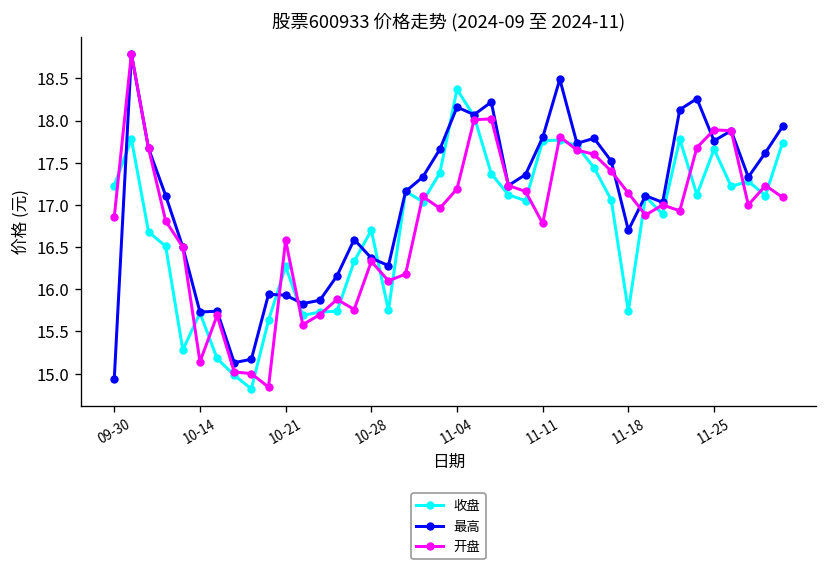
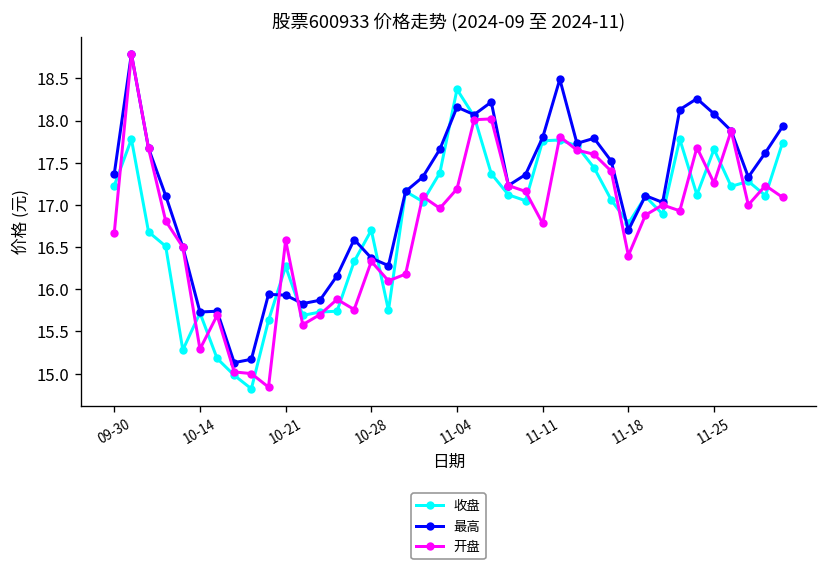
  {
    "收盘": {
      "09-30": 17.2,
      "10-21": 16.3,
      "10-28": 16.7,
      "11-04": 18.4,
      "11-11": 17.8,
-     "11-18": 15.7,
+     "11-18": 16.8,
      "11-25": 17.7
    },
    "最高": {
-     "09-30": 14.9,
+     "09-30": 17.4,
      "10-21": 15.9,
      "10-28": 16.4,
      "11-04": 18.2,
      "11-11": 17.8,
      "11-18": 16.7,
-     "11-25": 17.8
+     "11-25": 18.1
    },
    "开盘": {
-     "09-30": 16.9,
-     "10-14": 15.1,
+     "09-30": 16.7,
+     "10-14": 15.3,
      "10-21": 16.6,
      "10-28": 16.3,
      "11-04": 17.2,
      "11-11": 16.8,
-     "11-18": 17.1,
-     "11-25": 17.9
+     "11-18": 16.4,
+     "11-25": 17.3
    }
  }
